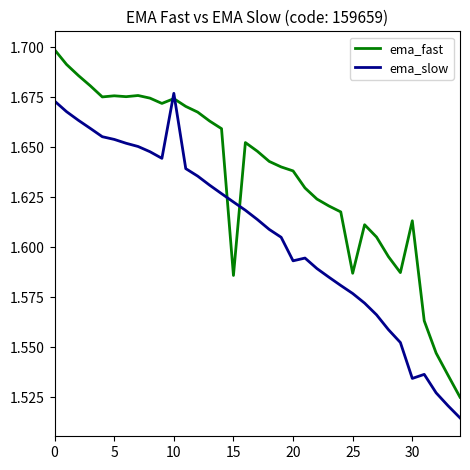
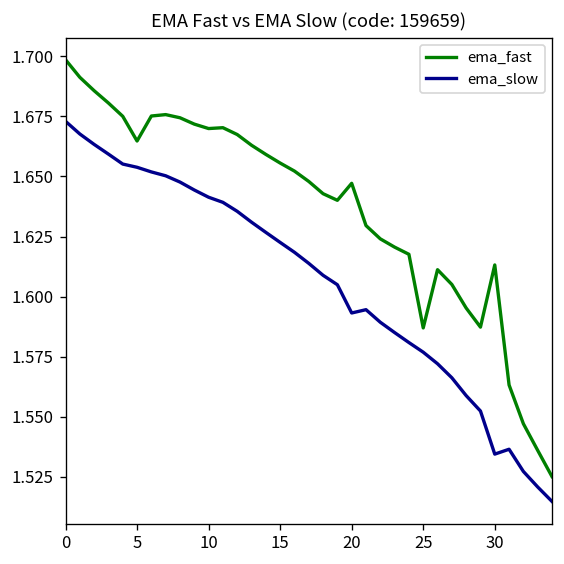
  {
    "ema_fast": {
      "0": 1.699,
-     "5": 1.676,
-     "10": 1.674,
-     "15": 1.586,
-     "20": 1.638,
+     "5": 1.665,
+     "10": 1.670,
+     "15": 1.656,
+     "20": 1.647,
      "25": 1.587,
      "30": 1.613
    },
    "ema_slow": {
      "0": 1.673,
      "5": 1.654,
-     "10": 1.677,
+     "10": 1.641,
      "15": 1.623,
      "20": 1.593,
      "25": 1.577,
      "30": 1.534
    }
  }
